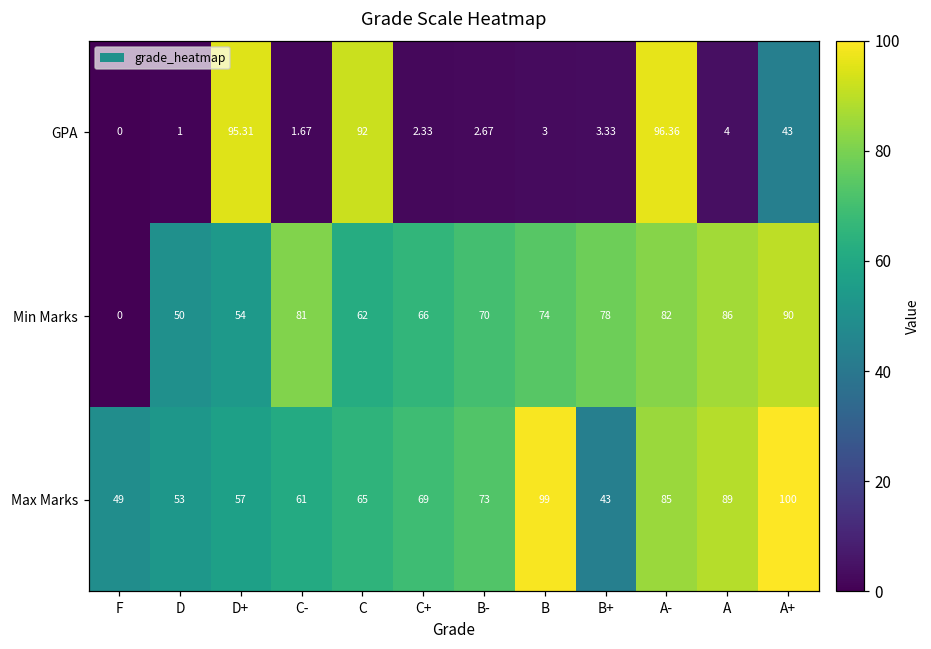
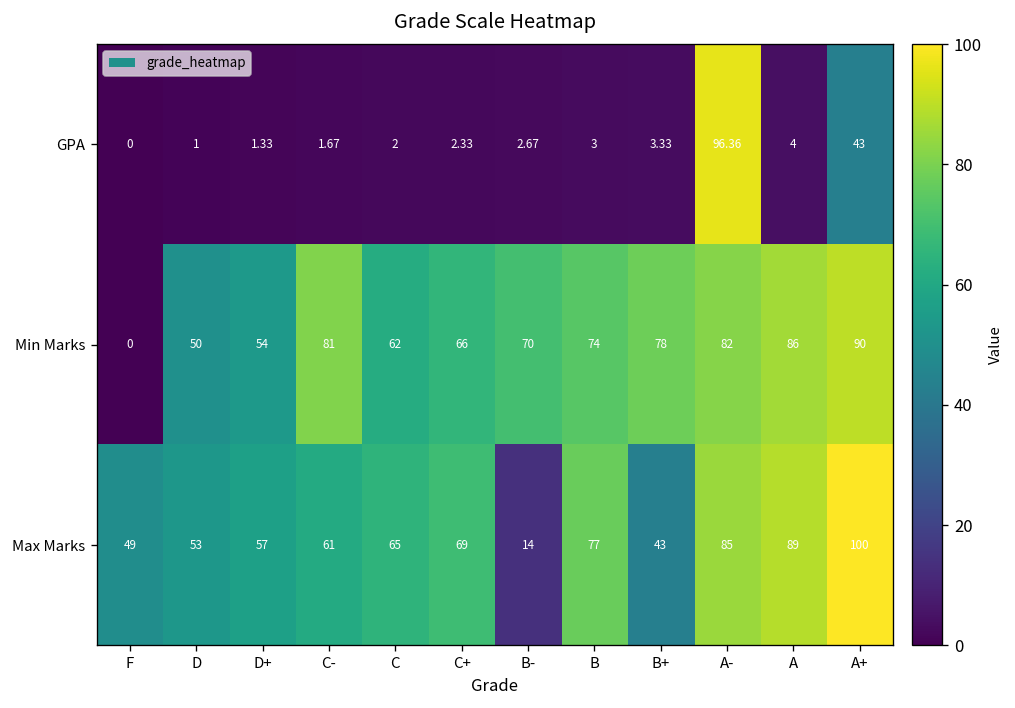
  {
    "GPA": {
      "F": 0,
      "D": 1,
-     "D+": 95.31,
+     "D+": 1.33,
      "C-": 1.67,
-     "C": 92,
+     "C": 2,
      "C+": 2.33,
      "B-": 2.67,
      "B": 3,
      "B+": 3.33,
      "A-": 96.36,
      "A": 4,
      "A+": 43
    },
    "Min Marks": {
      "F": 0,
      "D": 50,
      "D+": 54,
      "C-": 81,
      "C": 62,
      "C+": 66,
      "B-": 70,
      "B": 74,
      "B+": 78,
      "A-": 82,
      "A": 86,
      "A+": 90
    },
    "Max Marks": {
      "F": 49,
      "D": 53,
      "D+": 57,
      "C-": 61,
      "C": 65,
      "C+": 69,
-     "B-": 73,
-     "B": 99,
+     "B-": 14,
+     "B": 77,
      "B+": 43,
      "A-": 85,
      "A": 89,
      "A+": 100
    }
  }
